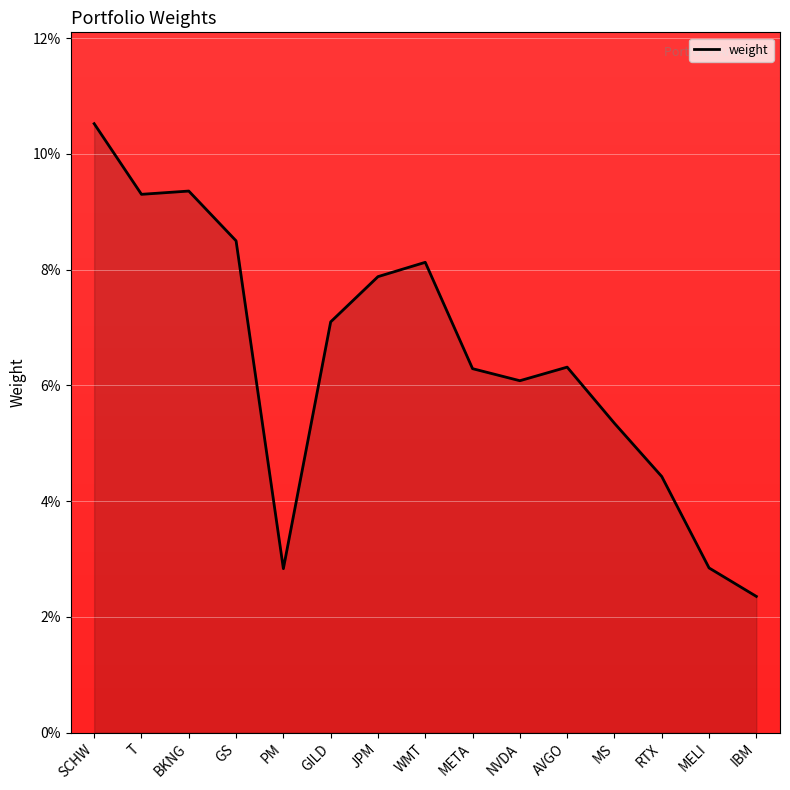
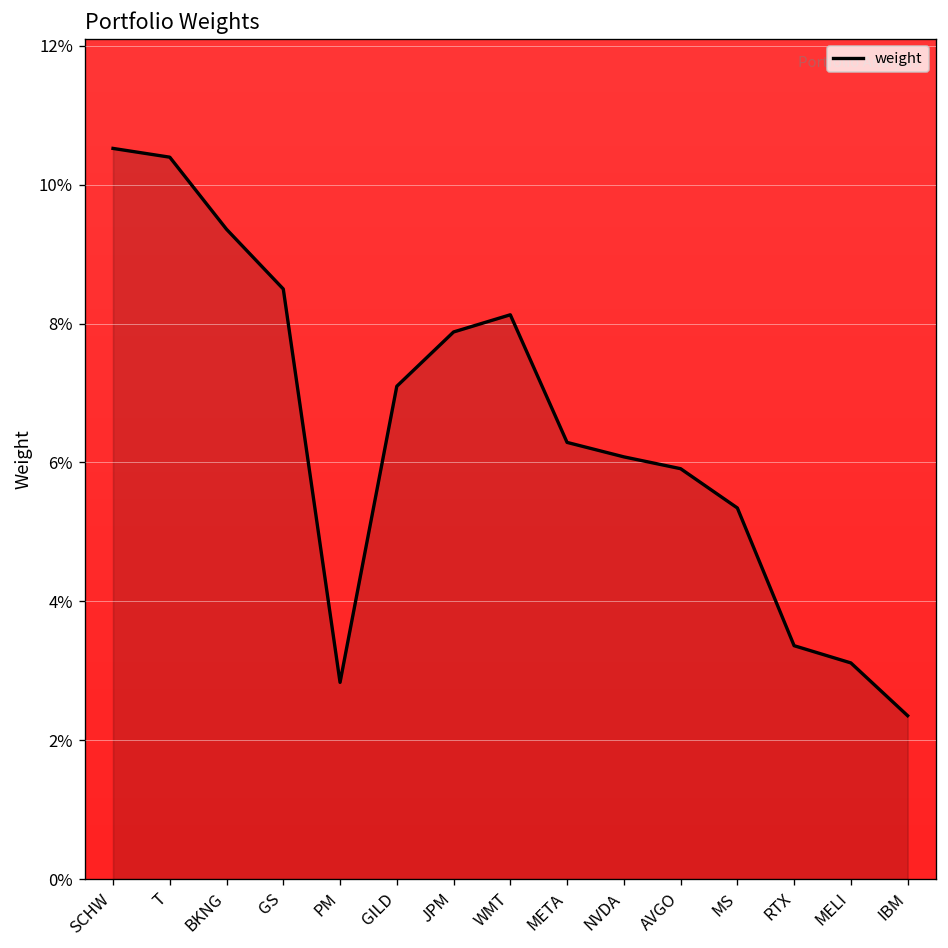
  {
    "SCHW": "10.5%",
-   "T": "9.3%",
+   "T": "10.4%",
    "BKNG": "9.4%",
    "GS": "8.5%",
    "PM": "2.8%",
    "GILD": "7.1%",
    "JPM": "7.9%",
    "WMT": "8.1%",
    "META": "6.3%",
    "NVDA": "6.1%",
-   "AVGO": "6.3%",
+   "AVGO": "5.9%",
    "MS": "5.3%",
-   "RTX": "4.4%",
-   "MELI": "2.8%",
+   "RTX": "3.4%",
+   "MELI": "3.1%",
    "IBM": "2.4%"
  }
